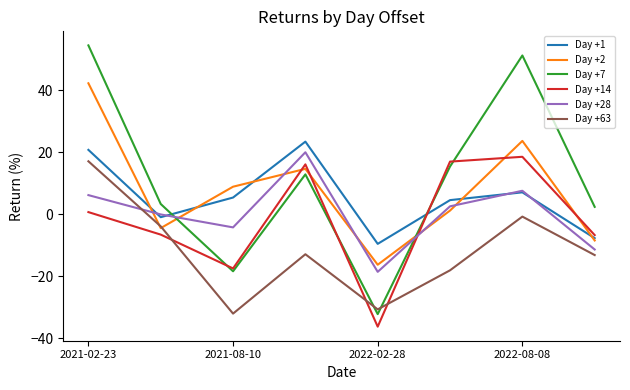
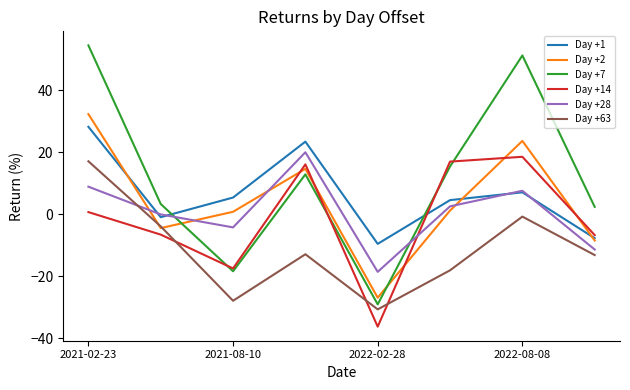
  {
    "Day +1": {
-     "2021-02-23": 21,
+     "2021-02-23": 28,
      "2021-08-10": 5,
      "2022-02-28": -10
    },
    "Day +2": {
-     "2021-02-23": 42,
-     "2021-08-10": 9,
-     "2022-02-28": -16,
+     "2021-02-23": 32,
+     "2021-08-10": 1,
+     "2022-02-28": -27,
      "2022-08-08": 24
    },
    "Day +7": {
      "2021-02-23": 54,
      "2021-08-10": -18,
-     "2022-02-28": -32,
+     "2022-02-28": -29,
      "2022-08-08": 51
    },
    "Day +14": {
      "2021-02-23": 1,
      "2021-08-10": -18,
      "2022-02-28": -36,
      "2022-08-08": 19
    },
    "Day +28": {
-     "2021-02-23": 6,
+     "2021-02-23": 9,
      "2021-08-10": -4,
      "2022-02-28": -19
    },
    "Day +63": {
      "2021-02-23": 17,
-     "2021-08-10": -32,
+     "2021-08-10": -28,
      "2022-02-28": -31,
      "2022-08-08": -1
    }
  }
